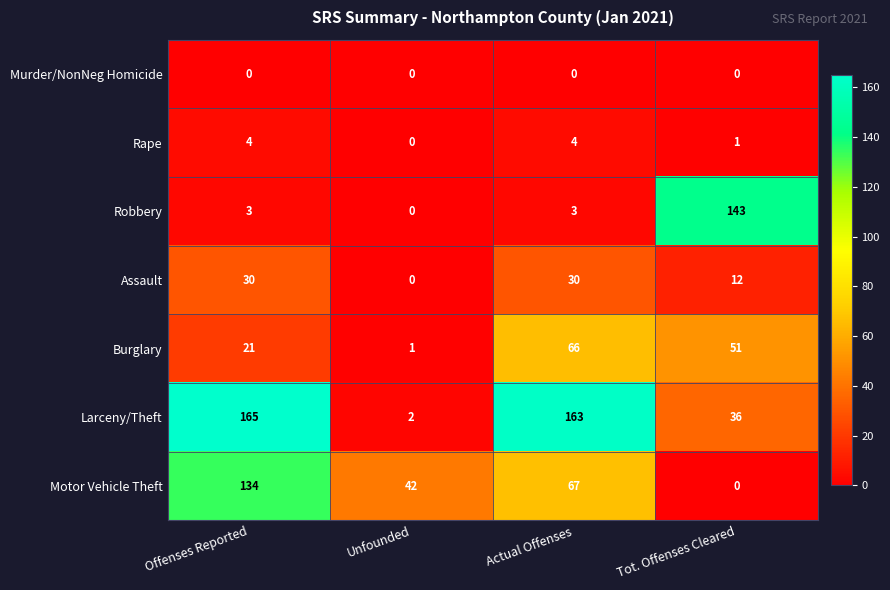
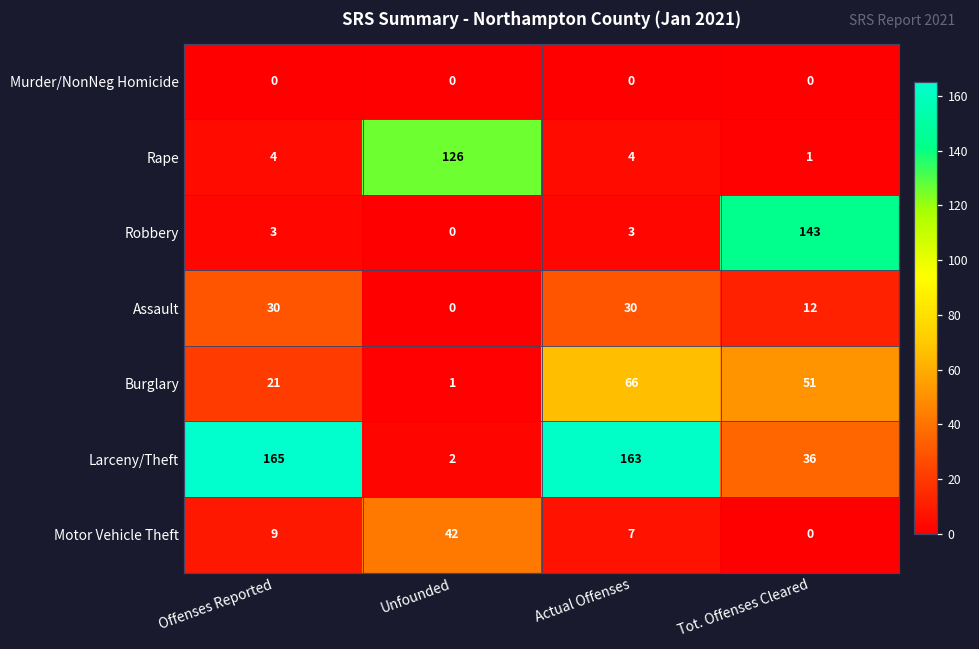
  {
    "Murder/NonNeg Homicide": {
      "Offenses Reported": 0,
      "Unfounded": 0,
      "Actual Offenses": 0,
      "Tot. Offenses Cleared": 0
    },
    "Rape": {
      "Offenses Reported": 4,
-     "Unfounded": 0,
+     "Unfounded": 126,
      "Actual Offenses": 4,
      "Tot. Offenses Cleared": 1
    },
    "Robbery": {
      "Offenses Reported": 3,
      "Unfounded": 0,
      "Actual Offenses": 3,
      "Tot. Offenses Cleared": 143
    },
    "Assault": {
      "Offenses Reported": 30,
      "Unfounded": 0,
      "Actual Offenses": 30,
      "Tot. Offenses Cleared": 12
    },
    "Burglary": {
      "Offenses Reported": 21,
      "Unfounded": 1,
      "Actual Offenses": 66,
      "Tot. Offenses Cleared": 51
    },
    "Larceny/Theft": {
      "Offenses Reported": 165,
      "Unfounded": 2,
      "Actual Offenses": 163,
      "Tot. Offenses Cleared": 36
    },
    "Motor Vehicle Theft": {
-     "Offenses Reported": 134,
+     "Offenses Reported": 9,
      "Unfounded": 42,
-     "Actual Offenses": 67,
+     "Actual Offenses": 7,
      "Tot. Offenses Cleared": 0
    }
  }
